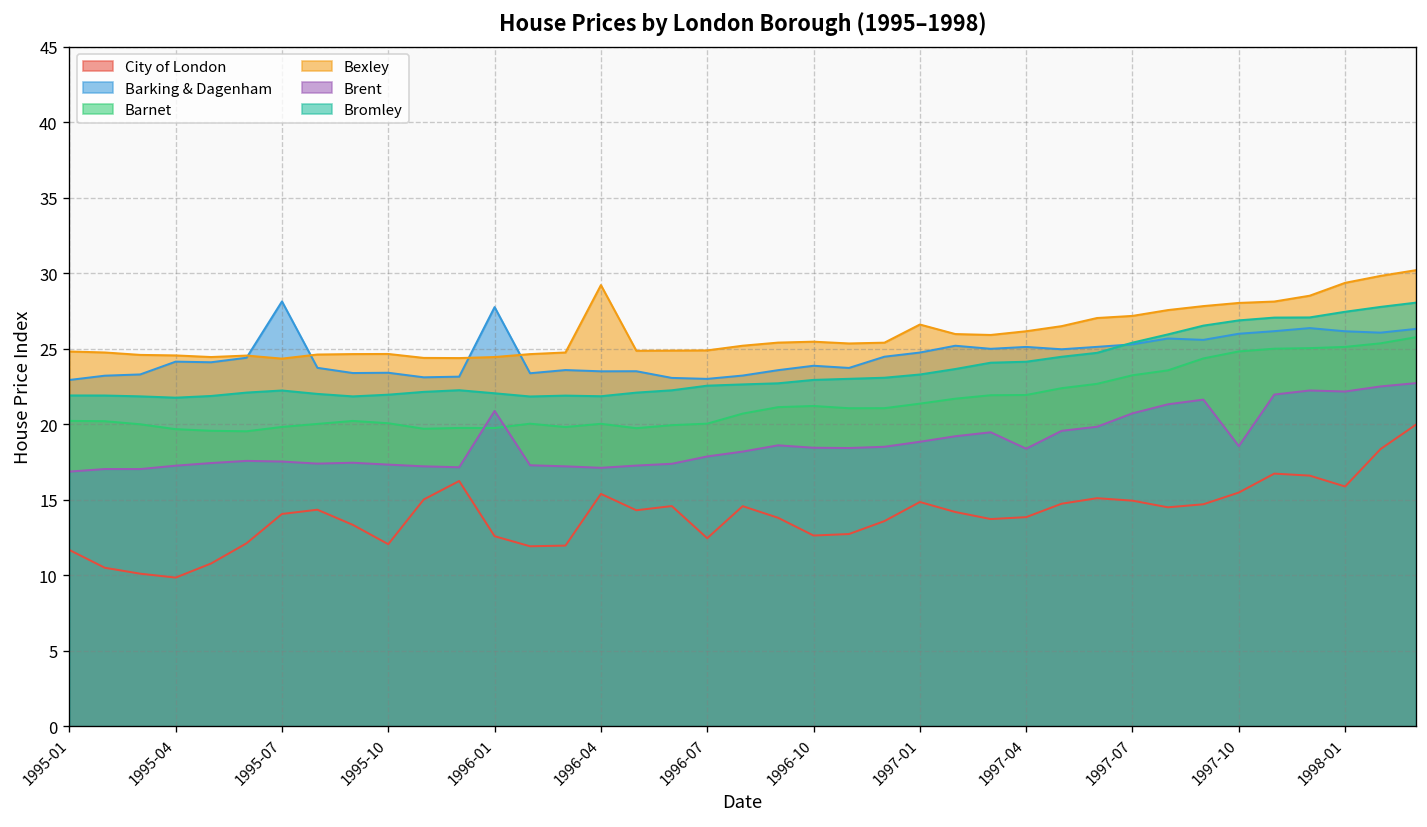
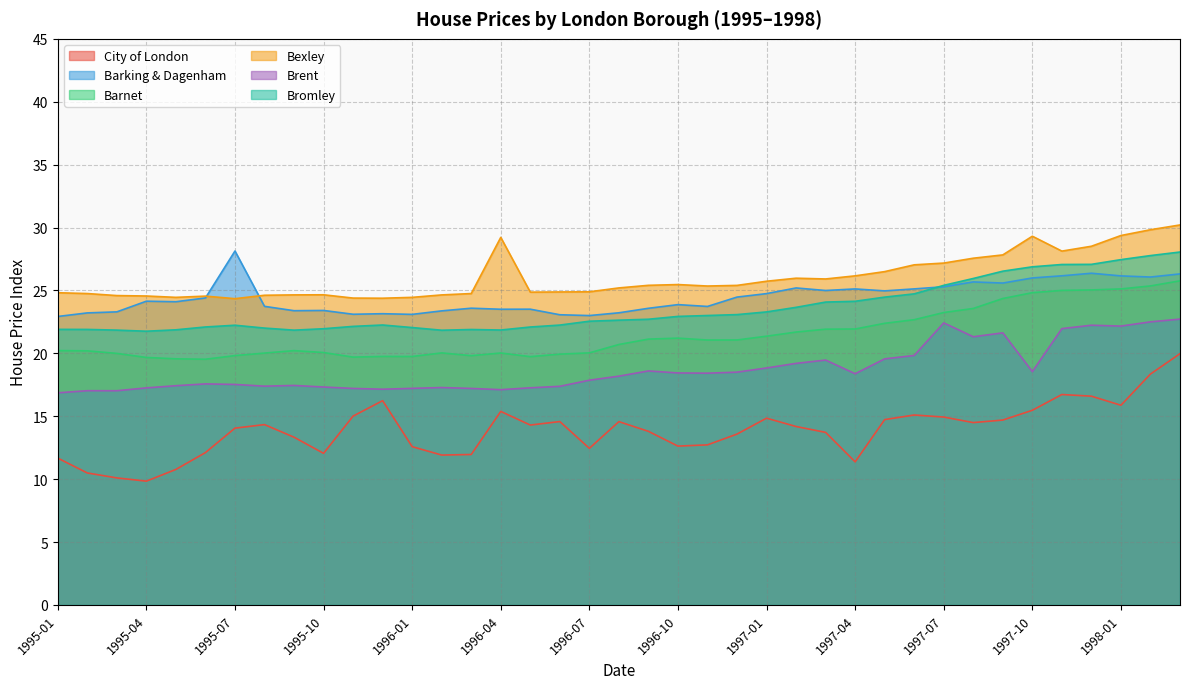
  {
    "City of London": {
      "1995-01": 11.7,
      "1995-04": 9.8,
      "1995-07": 14.1,
      "1995-10": 12.0,
      "1996-01": 12.6,
      "1996-04": 15.4,
      "1996-07": 12.4,
      "1996-10": 12.6,
      "1997-01": 14.8,
-     "1997-04": 13.8,
+     "1997-04": 11.4,
      "1997-07": 14.9,
      "1997-10": 15.5,
      "1998-01": 15.9
    },
    "Barking & Dagenham": {
      "1995-01": 22.9,
      "1995-04": 24.1,
      "1995-07": 28.1,
      "1995-10": 23.4,
-     "1996-01": 27.8,
+     "1996-01": 23.1,
      "1996-04": 23.5,
      "1996-07": 23.0,
      "1996-10": 23.9,
      "1997-01": 24.7,
      "1997-04": 25.1,
      "1997-10": 26.0,
      "1998-01": 26.2
    },
    "Bexley": {
      "1995-01": 24.8,
      "1995-04": 24.6,
      "1995-07": 24.3,
      "1995-10": 24.7,
      "1996-01": 24.4,
      "1996-04": 29.2,
      "1996-07": 24.9,
      "1996-10": 25.5,
-     "1997-01": 26.6,
+     "1997-01": 25.7,
      "1997-04": 26.2,
      "1997-07": 27.2,
-     "1997-10": 28.0,
+     "1997-10": 29.3,
      "1998-01": 29.4
    },
    "Brent": {
      "1995-01": 16.9,
      "1995-04": 17.3,
      "1995-07": 17.5,
      "1995-10": 17.3,
-     "1996-01": 20.9,
+     "1996-01": 17.2,
      "1996-04": 17.1,
      "1996-07": 17.9,
      "1996-10": 18.4,
      "1997-01": 18.8,
      "1997-04": 18.4,
-     "1997-07": 20.7,
+     "1997-07": 22.4,
      "1997-10": 18.5,
      "1998-01": 22.2
    }
  }
